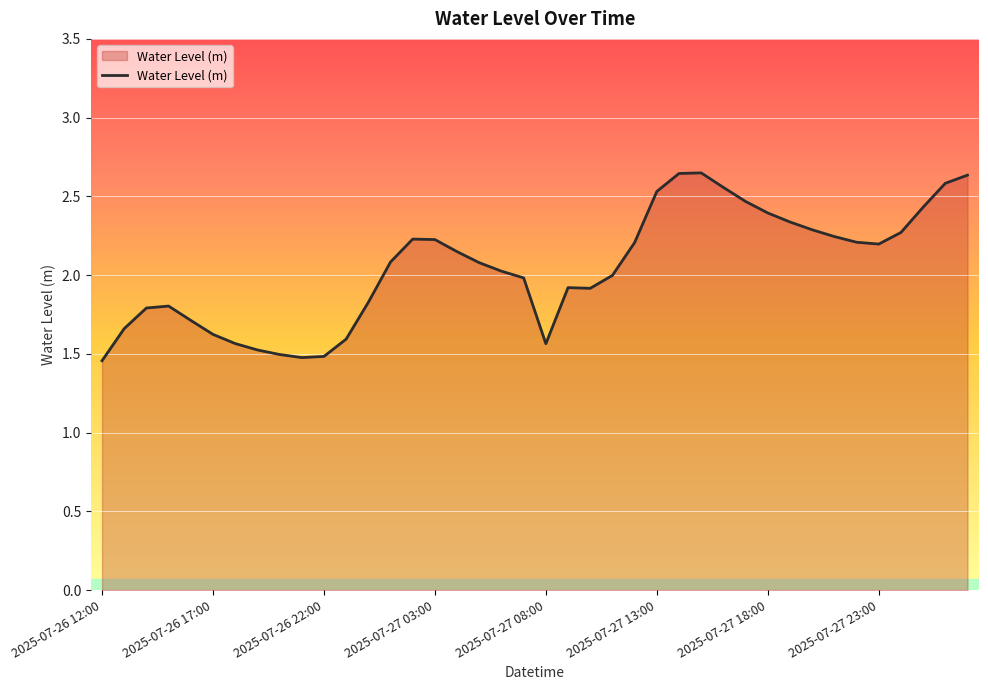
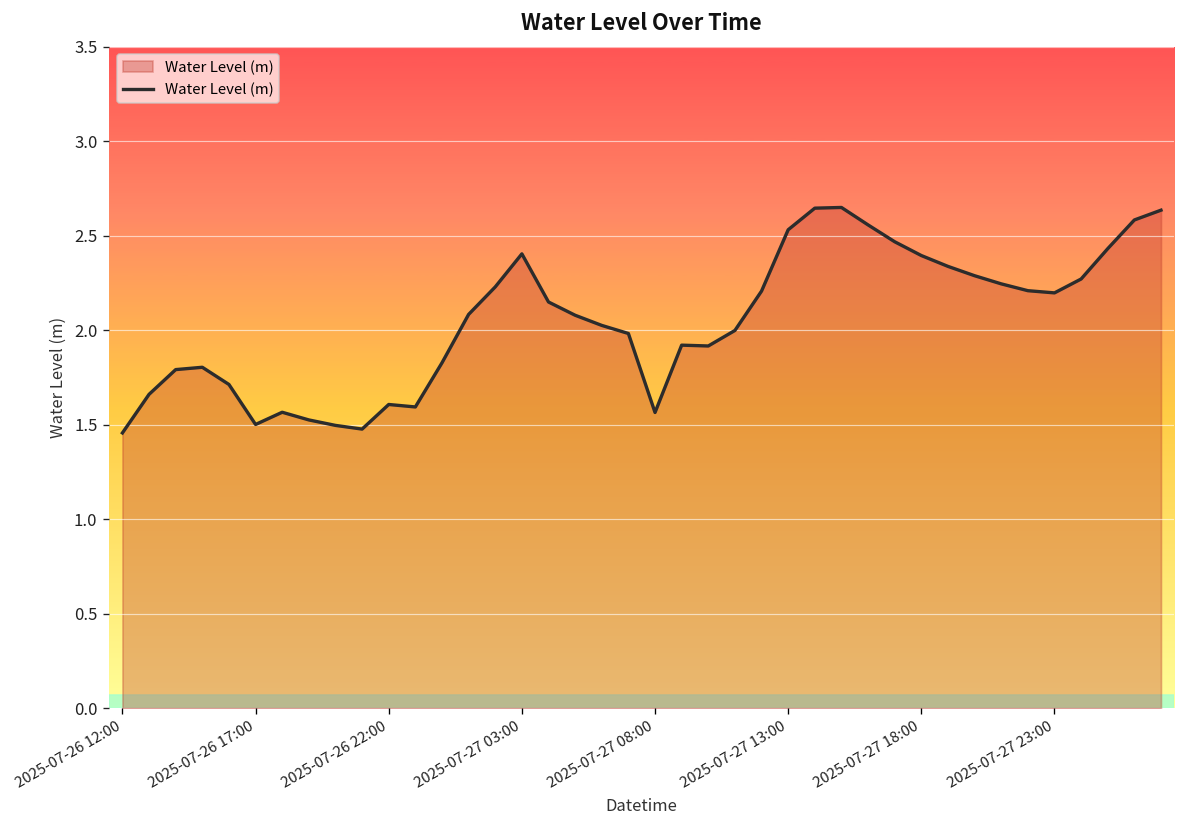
  {
    "2025-07-26 12:00": 1.46,
-   "2025-07-26 17:00": 1.62,
-   "2025-07-26 22:00": 1.48,
-   "2025-07-27 03:00": 2.23,
+   "2025-07-26 17:00": 1.50,
+   "2025-07-26 22:00": 1.61,
+   "2025-07-27 03:00": 2.40,
    "2025-07-27 08:00": 1.56,
    "2025-07-27 13:00": 2.53,
    "2025-07-27 18:00": 2.39,
    "2025-07-27 23:00": 2.20
  }
